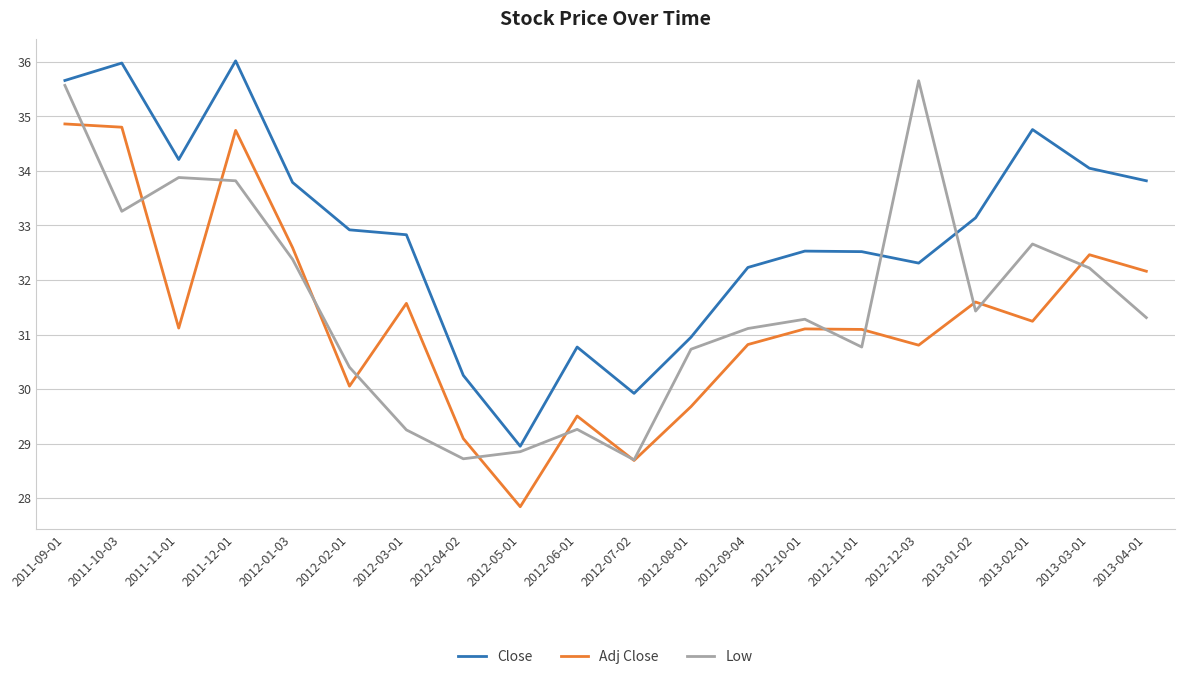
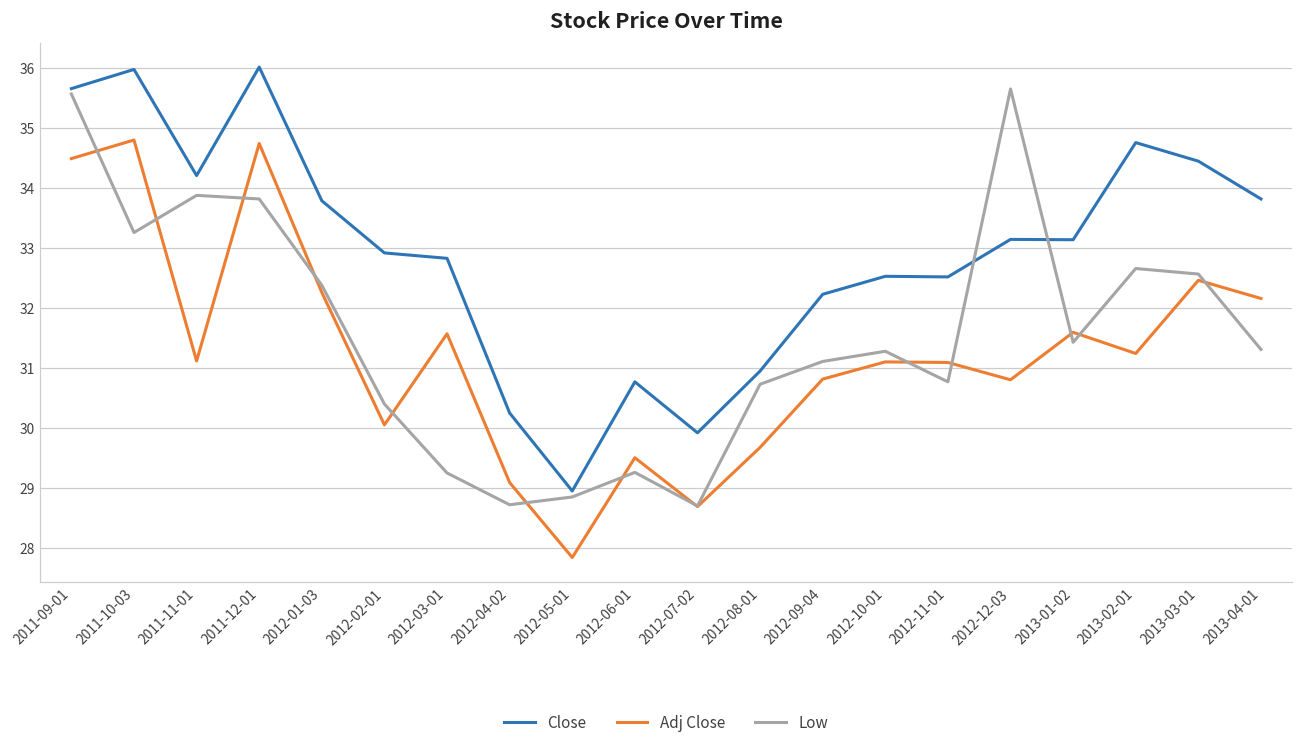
  {
    "Close": {
      "2011-09-01": 35.7,
      "2011-10-03": 36.0,
      "2011-11-01": 34.2,
      "2011-12-01": 36.0,
      "2012-01-03": 33.8,
      "2012-02-01": 32.9,
      "2012-03-01": 32.8,
      "2012-04-02": 30.3,
      "2012-05-01": 29.0,
      "2012-06-01": 30.8,
      "2012-07-02": 29.9,
      "2012-08-01": 31.0,
      "2012-09-04": 32.2,
      "2012-10-01": 32.5,
      "2012-11-01": 32.5,
-     "2012-12-03": 32.3,
+     "2012-12-03": 33.1,
      "2013-01-02": 33.1,
      "2013-02-01": 34.8,
-     "2013-03-01": 34.0,
+     "2013-03-01": 34.5,
      "2013-04-01": 33.8
    },
    "Adj Close": {
-     "2011-09-01": 34.9,
+     "2011-09-01": 34.5,
      "2011-10-03": 34.8,
      "2011-11-01": 31.1,
      "2011-12-01": 34.7,
-     "2012-01-03": 32.6,
+     "2012-01-03": 32.3,
      "2012-02-01": 30.1,
      "2012-03-01": 31.6,
      "2012-04-02": 29.1,
      "2012-05-01": 27.8,
      "2012-06-01": 29.5,
      "2012-08-01": 29.7,
      "2012-09-04": 30.8,
      "2012-10-01": 31.1,
      "2012-11-01": 31.1,
      "2012-12-03": 30.8,
      "2013-01-02": 31.6,
      "2013-02-01": 31.2,
      "2013-03-01": 32.5,
      "2013-04-01": 32.2
    },
    "Low": {
      "2011-09-01": 35.6,
      "2011-10-03": 33.3,
      "2011-11-01": 33.9,
      "2011-12-01": 33.8,
      "2012-01-03": 32.4,
      "2012-02-01": 30.4,
      "2012-03-01": 29.3,
      "2012-04-02": 28.7,
      "2012-05-01": 28.9,
      "2012-06-01": 29.3,
      "2012-08-01": 30.7,
      "2012-09-04": 31.1,
      "2012-10-01": 31.3,
      "2012-11-01": 30.8,
      "2012-12-03": 35.7,
      "2013-01-02": 31.4,
      "2013-02-01": 32.7,
-     "2013-03-01": 32.2,
+     "2013-03-01": 32.6,
      "2013-04-01": 31.3
    }
  }
